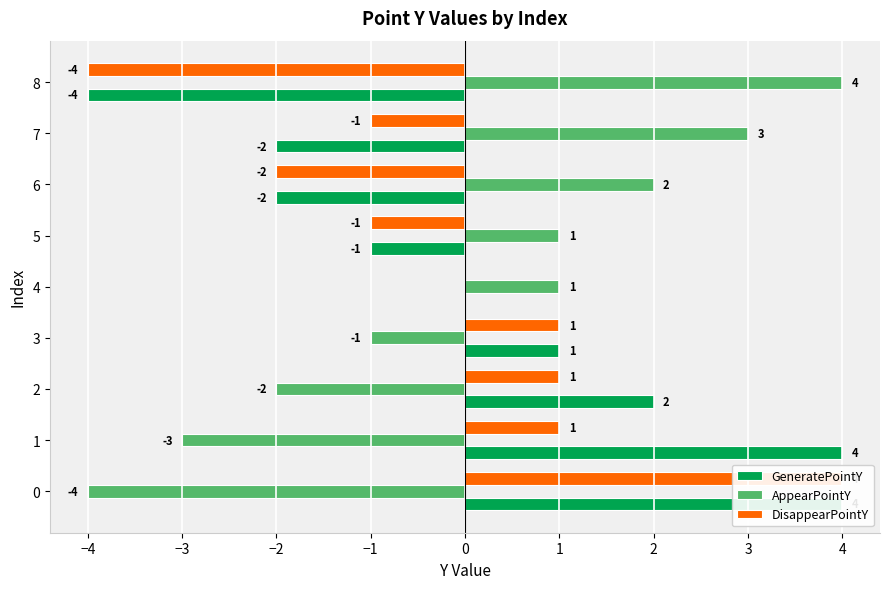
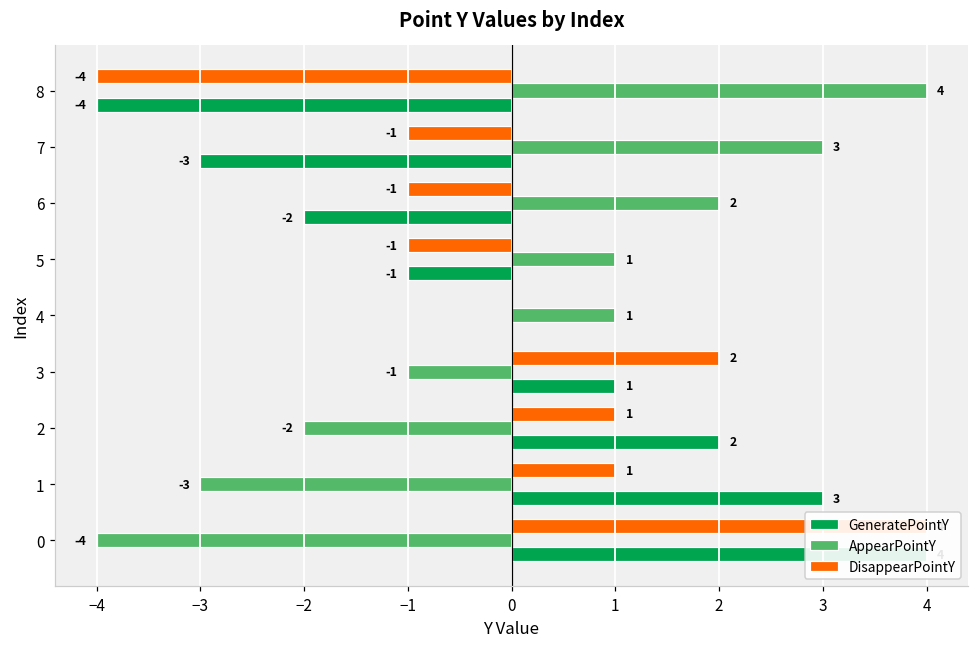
  {
    "GeneratePointY": {
      "8": -4,
-     "7": -2,
+     "7": -3,
      "6": -2,
      "5": -1,
      "3": 1,
      "2": 2,
-     "1": 4
+     "1": 3
    },
    "AppearPointY": {
      "8": 4,
      "7": 3,
      "6": 2,
      "5": 1,
      "4": 1,
      "3": -1,
      "2": -2,
      "1": -3,
      "0": -4
    },
    "DisappearPointY": {
      "8": -4,
      "7": -1,
-     "6": -2,
+     "6": -1,
      "5": -1,
-     "3": 1,
+     "3": 2,
      "2": 1,
      "1": 1
    }
  }
